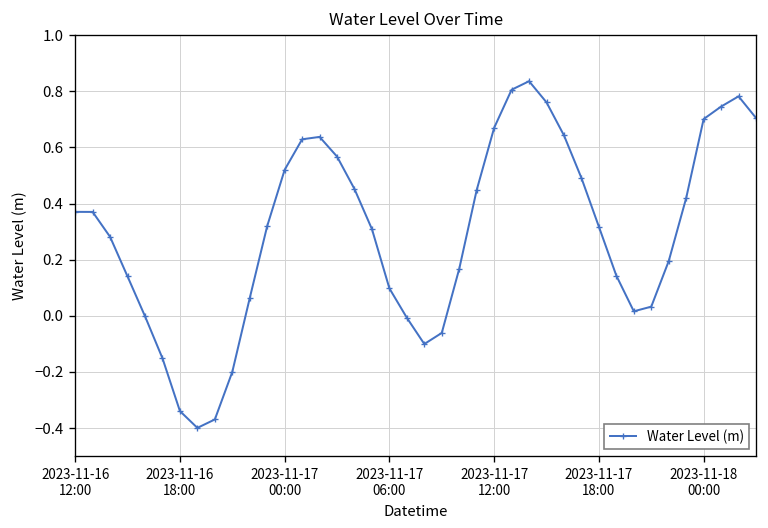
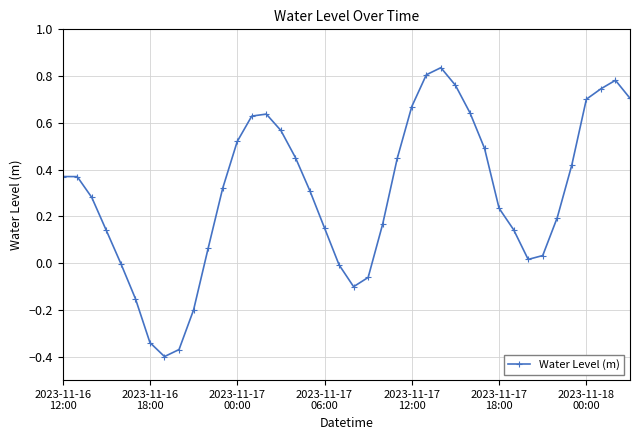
  {
    "2023-11-16 12:00": 0.37,
    "2023-11-16 18:00": -0.34,
    "2023-11-17 00:00": 0.52,
-   "2023-11-17 06:00": 0.10,
+   "2023-11-17 06:00": 0.15,
    "2023-11-17 12:00": 0.67,
-   "2023-11-17 18:00": 0.32,
+   "2023-11-17 18:00": 0.23,
    "2023-11-18 00:00": 0.70
  }
